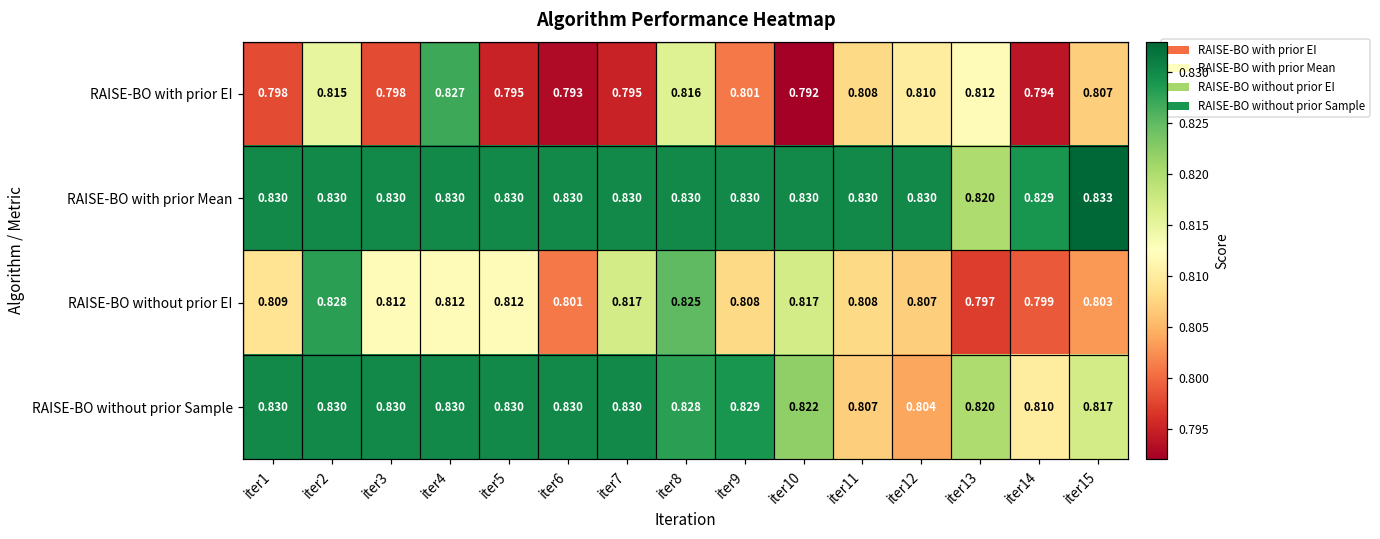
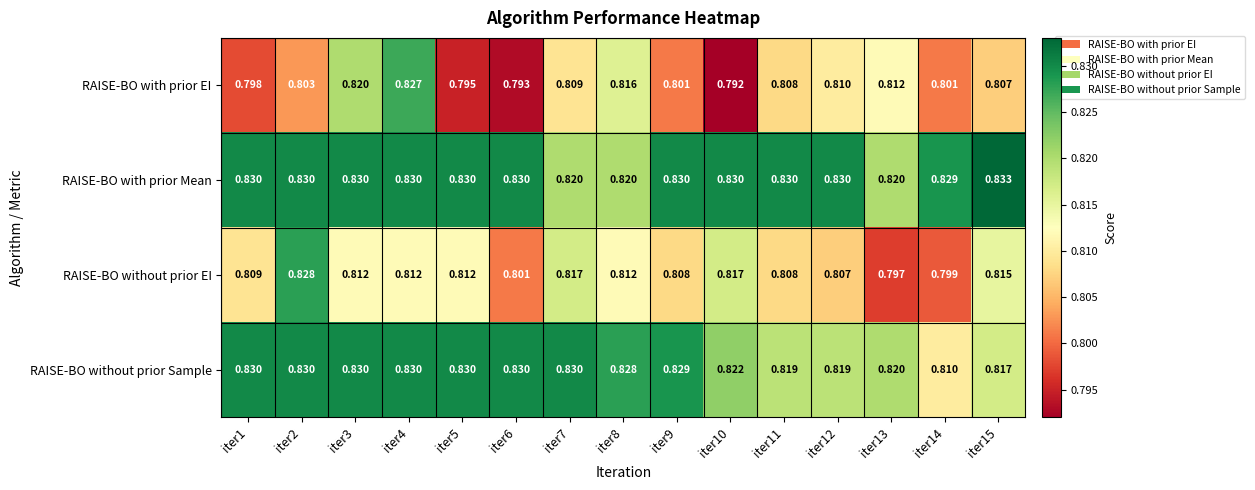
  {
    "RAISE-BO with prior EI": {
      "iter1": 0.798,
-     "iter2": 0.815,
-     "iter3": 0.798,
+     "iter2": 0.803,
+     "iter3": 0.820,
      "iter4": 0.827,
      "iter5": 0.795,
      "iter6": 0.793,
-     "iter7": 0.795,
+     "iter7": 0.809,
      "iter8": 0.816,
      "iter9": 0.801,
      "iter10": 0.792,
      "iter11": 0.808,
      "iter12": 0.810,
      "iter13": 0.812,
-     "iter14": 0.794,
+     "iter14": 0.801,
      "iter15": 0.807
    },
    "RAISE-BO with prior Mean": {
      "iter1": 0.830,
      "iter2": 0.830,
      "iter3": 0.830,
      "iter4": 0.830,
      "iter5": 0.830,
      "iter6": 0.830,
-     "iter7": 0.830,
-     "iter8": 0.830,
+     "iter7": 0.820,
+     "iter8": 0.820,
      "iter9": 0.830,
      "iter10": 0.830,
      "iter11": 0.830,
      "iter12": 0.830,
      "iter13": 0.820,
      "iter14": 0.829,
      "iter15": 0.833
    },
    "RAISE-BO without prior EI": {
      "iter1": 0.809,
      "iter2": 0.828,
      "iter3": 0.812,
      "iter4": 0.812,
      "iter5": 0.812,
      "iter6": 0.801,
      "iter7": 0.817,
-     "iter8": 0.825,
+     "iter8": 0.812,
      "iter9": 0.808,
      "iter10": 0.817,
      "iter11": 0.808,
      "iter12": 0.807,
      "iter13": 0.797,
      "iter14": 0.799,
-     "iter15": 0.803
+     "iter15": 0.815
    },
    "RAISE-BO without prior Sample": {
      "iter1": 0.830,
      "iter2": 0.830,
      "iter3": 0.830,
      "iter4": 0.830,
      "iter5": 0.830,
      "iter6": 0.830,
      "iter7": 0.830,
      "iter8": 0.828,
      "iter9": 0.829,
      "iter10": 0.822,
-     "iter11": 0.807,
-     "iter12": 0.804,
+     "iter11": 0.819,
+     "iter12": 0.819,
      "iter13": 0.820,
      "iter14": 0.810,
      "iter15": 0.817
    }
  }
